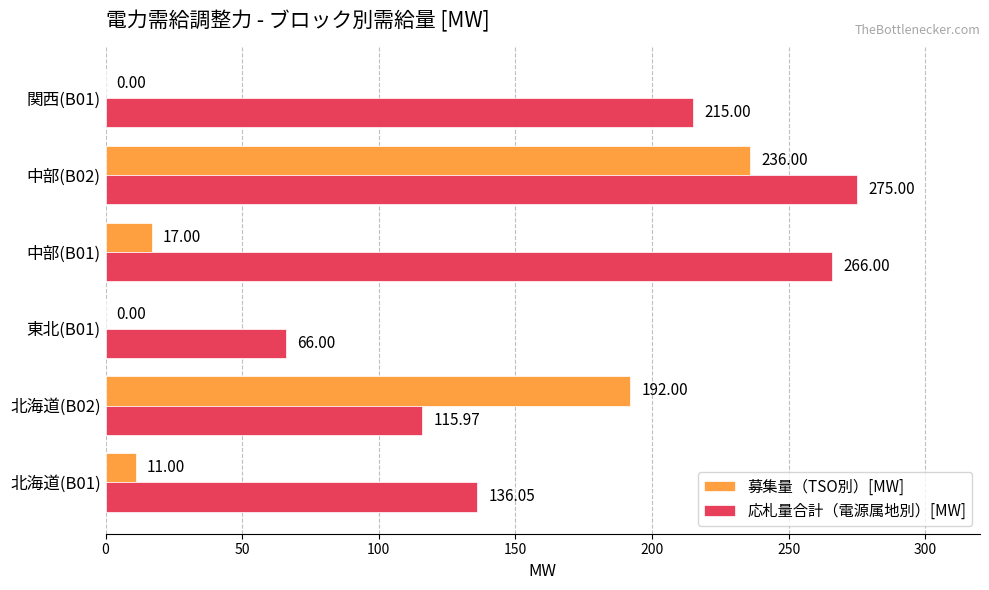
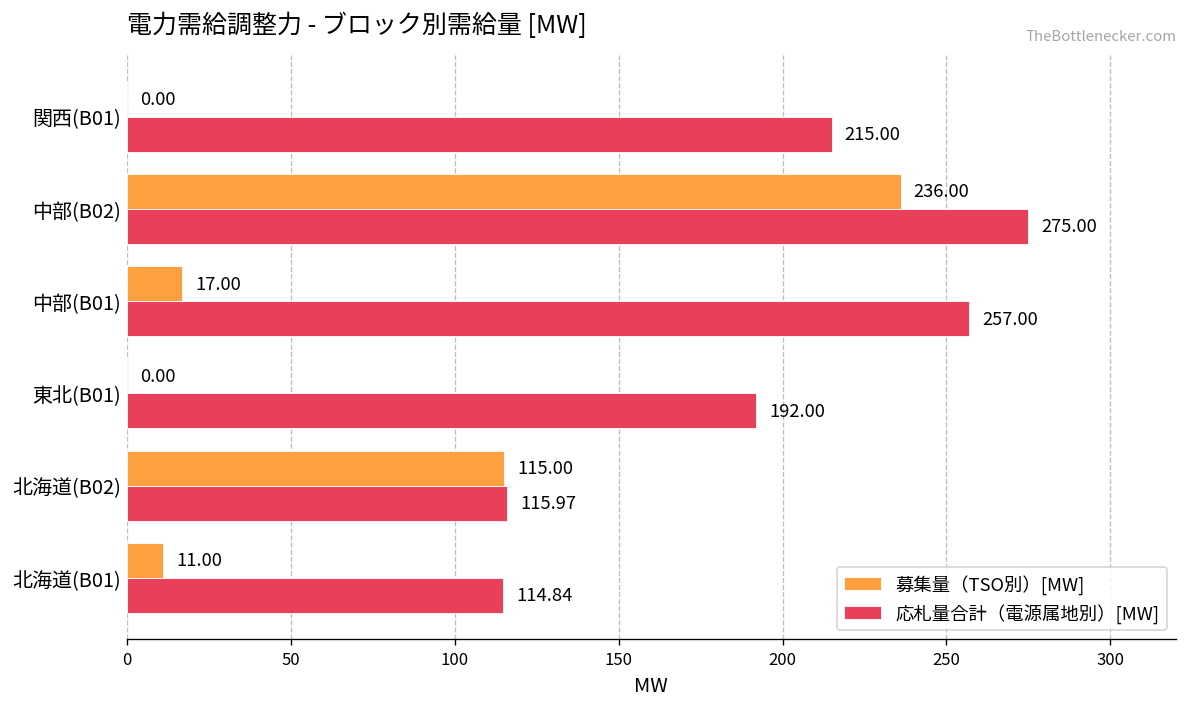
  {
    "募集量（TSO別）[MW]": {
      "関西(B01)": 0.00,
      "中部(B02)": 236.00,
      "中部(B01)": 17.00,
      "東北(B01)": 0.00,
-     "北海道(B02)": 192.00,
+     "北海道(B02)": 115.00,
      "北海道(B01)": 11.00
    },
    "応札量合計（電源属地別）[MW]": {
      "関西(B01)": 215.00,
      "中部(B02)": 275.00,
-     "中部(B01)": 266.00,
-     "東北(B01)": 66.00,
+     "中部(B01)": 257.00,
+     "東北(B01)": 192.00,
      "北海道(B02)": 115.97,
-     "北海道(B01)": 136.05
+     "北海道(B01)": 114.84
    }
  }
